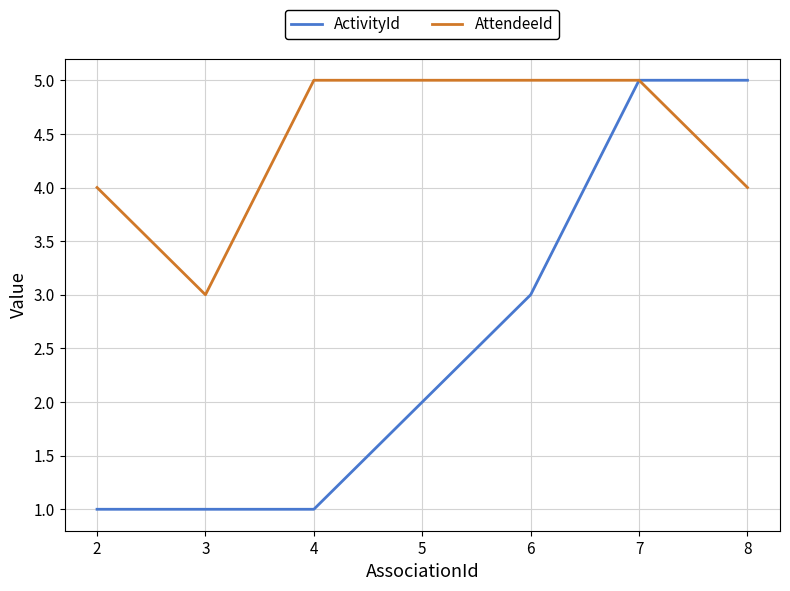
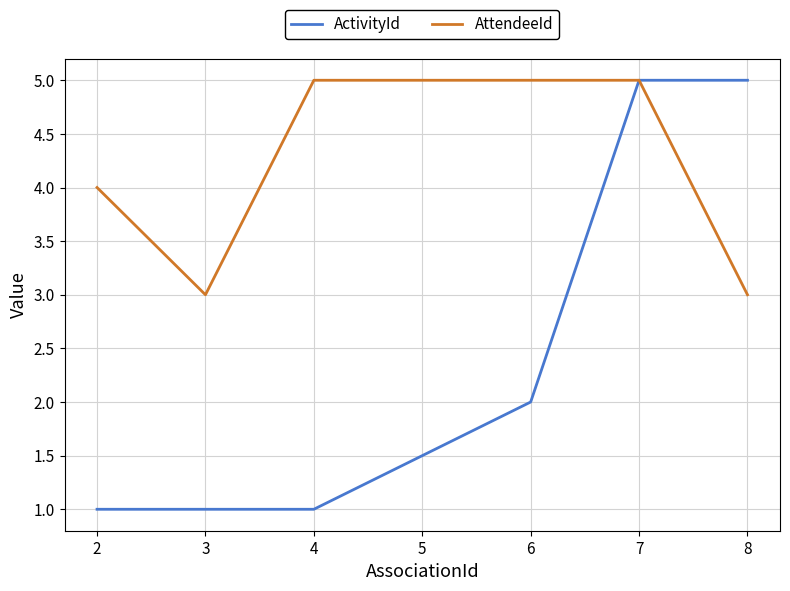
  {
    "ActivityId": {
      "2": 1,
      "3": 1,
      "4": 1,
-     "6": 3,
+     "6": 2,
      "8": 5
    },
    "AttendeeId": {
      "2": 4,
      "3": 3,
      "4": 5,
      "6": 5,
-     "8": 4
+     "8": 3
    }
  }
